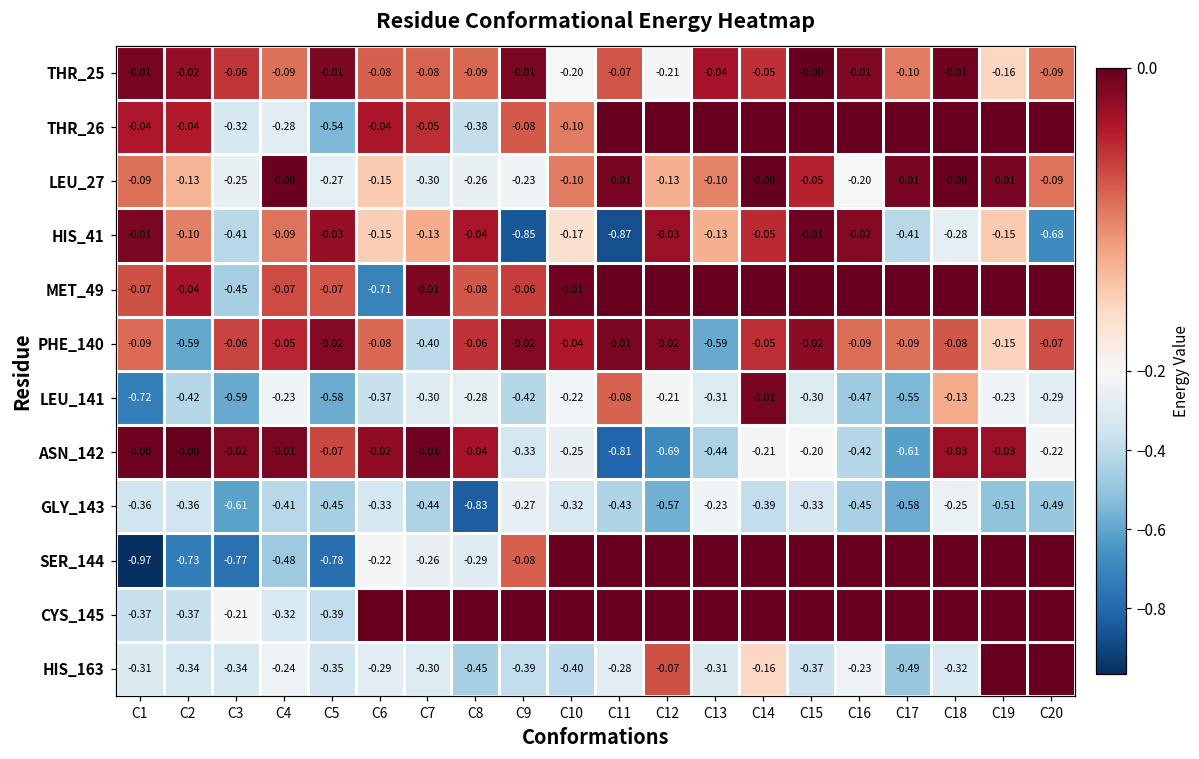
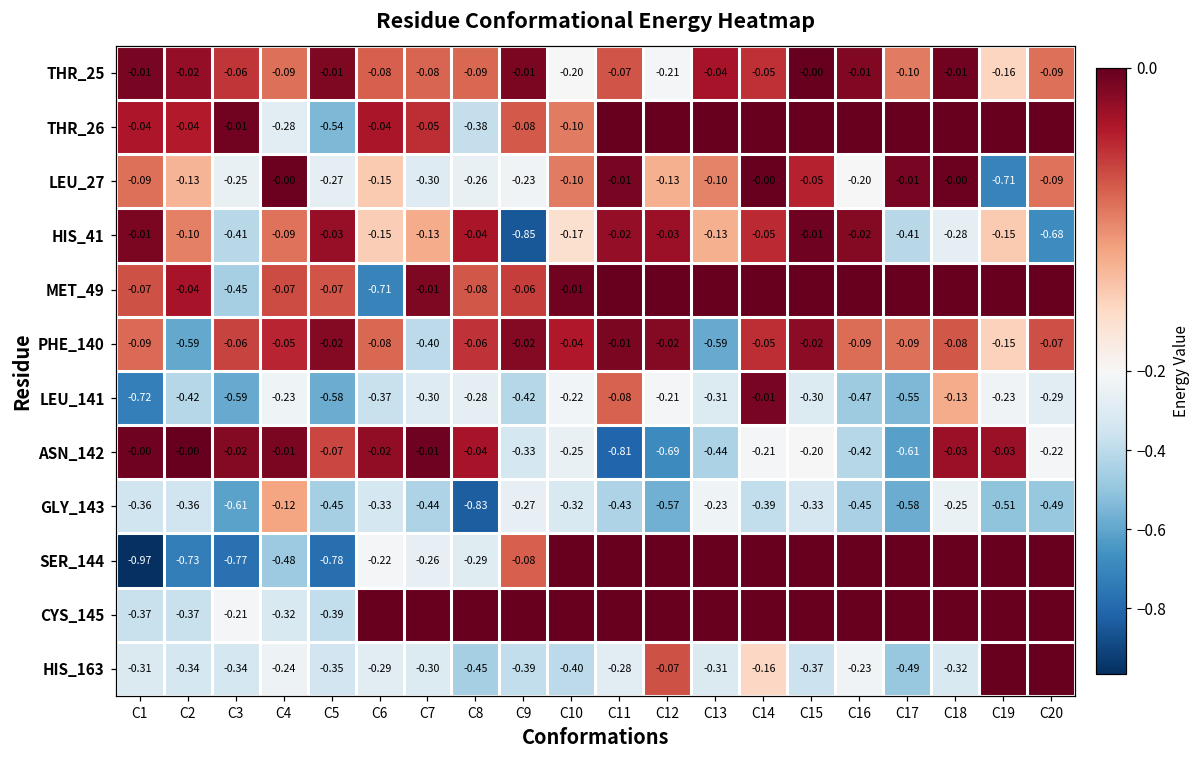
  {
    "THR_25": {
      "C1": -0.01,
      "C2": -0.02,
      "C3": -0.06,
      "C4": -0.09,
      "C5": -0.01,
      "C6": -0.08,
      "C7": -0.08,
      "C8": -0.09,
      "C9": -0.01,
      "C10": -0.20,
      "C11": -0.07,
      "C12": -0.21,
      "C13": -0.04,
      "C14": -0.05,
      "C15": -0.00,
      "C16": -0.01,
      "C17": -0.10,
      "C18": -0.01,
      "C19": -0.16,
      "C20": -0.09
    },
    "THR_26": {
      "C1": -0.04,
      "C2": -0.04,
-     "C3": -0.32,
+     "C3": -0.01,
      "C4": -0.28,
      "C5": -0.54,
      "C6": -0.04,
      "C7": -0.05,
      "C8": -0.38,
      "C9": -0.08,
      "C10": -0.10
    },
    "LEU_27": {
      "C1": -0.09,
      "C2": -0.13,
      "C3": -0.25,
      "C4": -0.00,
      "C5": -0.27,
      "C6": -0.15,
      "C7": -0.30,
      "C8": -0.26,
      "C9": -0.23,
      "C10": -0.10,
      "C11": -0.01,
      "C12": -0.13,
      "C13": -0.10,
      "C14": -0.00,
      "C15": -0.05,
      "C16": -0.20,
      "C17": -0.01,
      "C18": -0.00,
-     "C19": -0.01,
+     "C19": -0.71,
      "C20": -0.09
    },
    "HIS_41": {
      "C1": -0.01,
      "C2": -0.10,
      "C3": -0.41,
      "C4": -0.09,
      "C5": -0.03,
      "C6": -0.15,
      "C7": -0.13,
      "C8": -0.04,
      "C9": -0.85,
      "C10": -0.17,
-     "C11": -0.87,
+     "C11": -0.02,
      "C12": -0.03,
      "C13": -0.13,
      "C14": -0.05,
      "C15": -0.01,
      "C16": -0.02,
      "C17": -0.41,
      "C18": -0.28,
      "C19": -0.15,
      "C20": -0.68
    },
    "MET_49": {
      "C1": -0.07,
      "C2": -0.04,
      "C3": -0.45,
      "C4": -0.07,
      "C5": -0.07,
      "C6": -0.71,
      "C7": -0.01,
      "C8": -0.08,
      "C9": -0.06,
      "C10": -0.01
    },
    "PHE_140": {
      "C1": -0.09,
      "C2": -0.59,
      "C3": -0.06,
      "C4": -0.05,
      "C5": -0.02,
      "C6": -0.08,
      "C7": -0.40,
      "C8": -0.06,
      "C9": -0.02,
      "C10": -0.04,
      "C11": -0.01,
      "C12": -0.02,
      "C13": -0.59,
      "C14": -0.05,
      "C15": -0.02,
      "C16": -0.09,
      "C17": -0.09,
      "C18": -0.08,
      "C19": -0.15,
      "C20": -0.07
    },
    "LEU_141": {
      "C1": -0.72,
      "C2": -0.42,
      "C3": -0.59,
      "C4": -0.23,
      "C5": -0.58,
      "C6": -0.37,
      "C7": -0.30,
      "C8": -0.28,
      "C9": -0.42,
      "C10": -0.22,
      "C11": -0.08,
      "C12": -0.21,
      "C13": -0.31,
      "C14": -0.01,
      "C15": -0.30,
      "C16": -0.47,
      "C17": -0.55,
      "C18": -0.13,
      "C19": -0.23,
      "C20": -0.29
    },
    "ASN_142": {
      "C1": -0.00,
      "C2": -0.00,
      "C3": -0.02,
      "C4": -0.01,
      "C5": -0.07,
      "C6": -0.02,
      "C7": -0.01,
      "C8": -0.04,
      "C9": -0.33,
      "C10": -0.25,
      "C11": -0.81,
      "C12": -0.69,
      "C13": -0.44,
      "C14": -0.21,
      "C15": -0.20,
      "C16": -0.42,
      "C17": -0.61,
      "C18": -0.03,
      "C19": -0.03,
      "C20": -0.22
    },
    "GLY_143": {
      "C1": -0.36,
      "C2": -0.36,
      "C3": -0.61,
-     "C4": -0.41,
+     "C4": -0.12,
      "C5": -0.45,
      "C6": -0.33,
      "C7": -0.44,
      "C8": -0.83,
      "C9": -0.27,
      "C10": -0.32,
      "C11": -0.43,
      "C12": -0.57,
      "C13": -0.23,
      "C14": -0.39,
      "C15": -0.33,
      "C16": -0.45,
      "C17": -0.58,
      "C18": -0.25,
      "C19": -0.51,
      "C20": -0.49
    },
    "SER_144": {
      "C1": -0.97,
      "C2": -0.73,
      "C3": -0.77,
      "C4": -0.48,
      "C5": -0.78,
      "C6": -0.22,
      "C7": -0.26,
      "C8": -0.29,
      "C9": -0.08
    },
    "CYS_145": {
      "C1": -0.37,
      "C2": -0.37,
      "C3": -0.21,
      "C4": -0.32,
      "C5": -0.39
    },
    "HIS_163": {
      "C1": -0.31,
      "C2": -0.34,
      "C3": -0.34,
      "C4": -0.24,
      "C5": -0.35,
      "C6": -0.29,
      "C7": -0.30,
      "C8": -0.45,
      "C9": -0.39,
      "C10": -0.40,
      "C11": -0.28,
      "C12": -0.07,
      "C13": -0.31,
      "C14": -0.16,
      "C15": -0.37,
      "C16": -0.23,
      "C17": -0.49,
      "C18": -0.32
    }
  }
